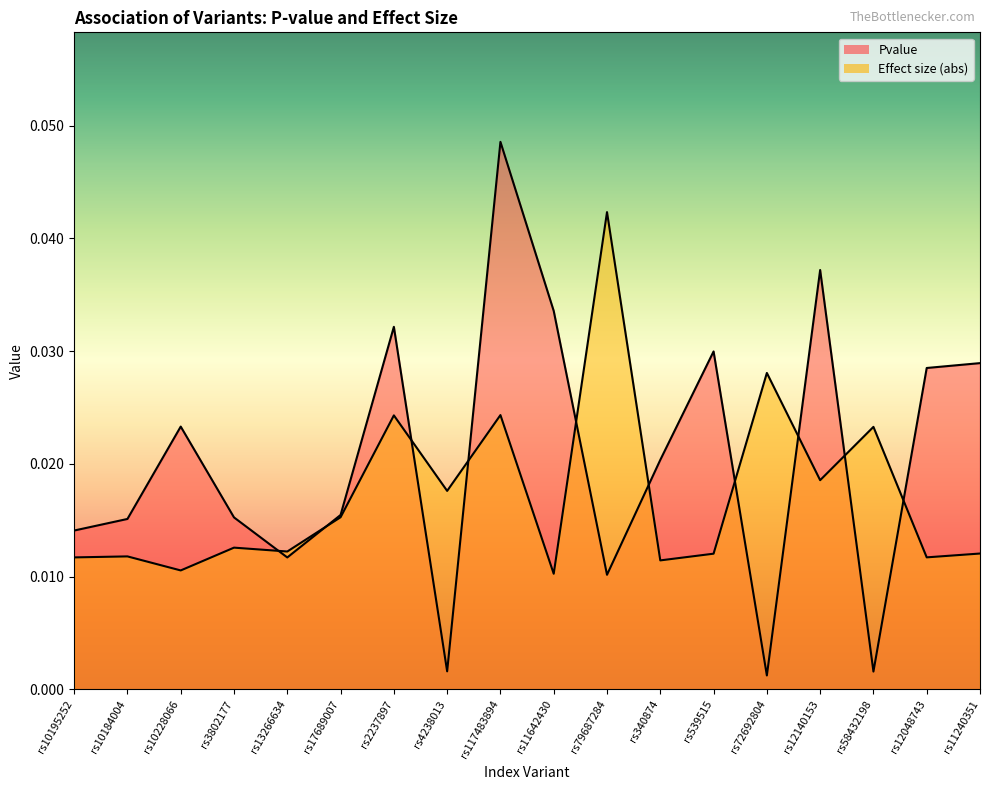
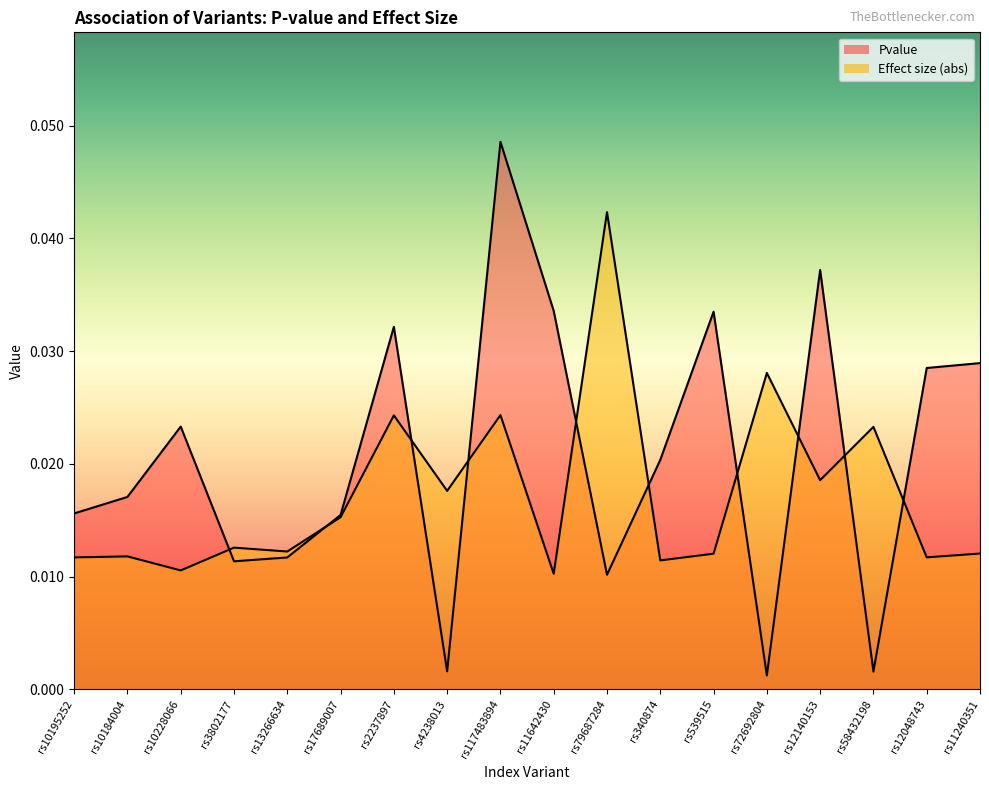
  {
    "Pvalue": {
-     "rs10195252": 0.0141,
-     "rs10184004": 0.0151,
+     "rs10195252": 0.0156,
+     "rs10184004": 0.0171,
      "rs10228066": 0.0233,
-     "rs3802177": 0.0153,
+     "rs3802177": 0.0114,
      "rs13266634": 0.0117,
      "rs2237897": 0.0322,
      "rs4238013": 0.0016,
      "rs117483894": 0.0486,
      "rs11642430": 0.0336,
      "rs79687284": 0.0102,
      "rs340874": 0.0204,
-     "rs539515": 0.0300,
+     "rs539515": 0.0335,
      "rs72692804": 0.0012,
      "rs12140153": 0.0372,
      "rs58432198": 0.0016,
      "rs12048743": 0.0285,
      "rs11240351": 0.0289
    },
    "Effect size (abs)": {
      "rs10195252": 0.0117,
      "rs10184004": 0.0118,
      "rs10228066": 0.0106,
      "rs3802177": 0.0126,
      "rs13266634": 0.0122,
      "rs2237897": 0.0243,
      "rs4238013": 0.0176,
      "rs117483894": 0.0243,
      "rs11642430": 0.0103,
      "rs79687284": 0.0423,
      "rs340874": 0.0114,
      "rs539515": 0.0120,
      "rs72692804": 0.0281,
      "rs12140153": 0.0186,
      "rs58432198": 0.0233,
      "rs12048743": 0.0117,
      "rs11240351": 0.0121
    }
  }
